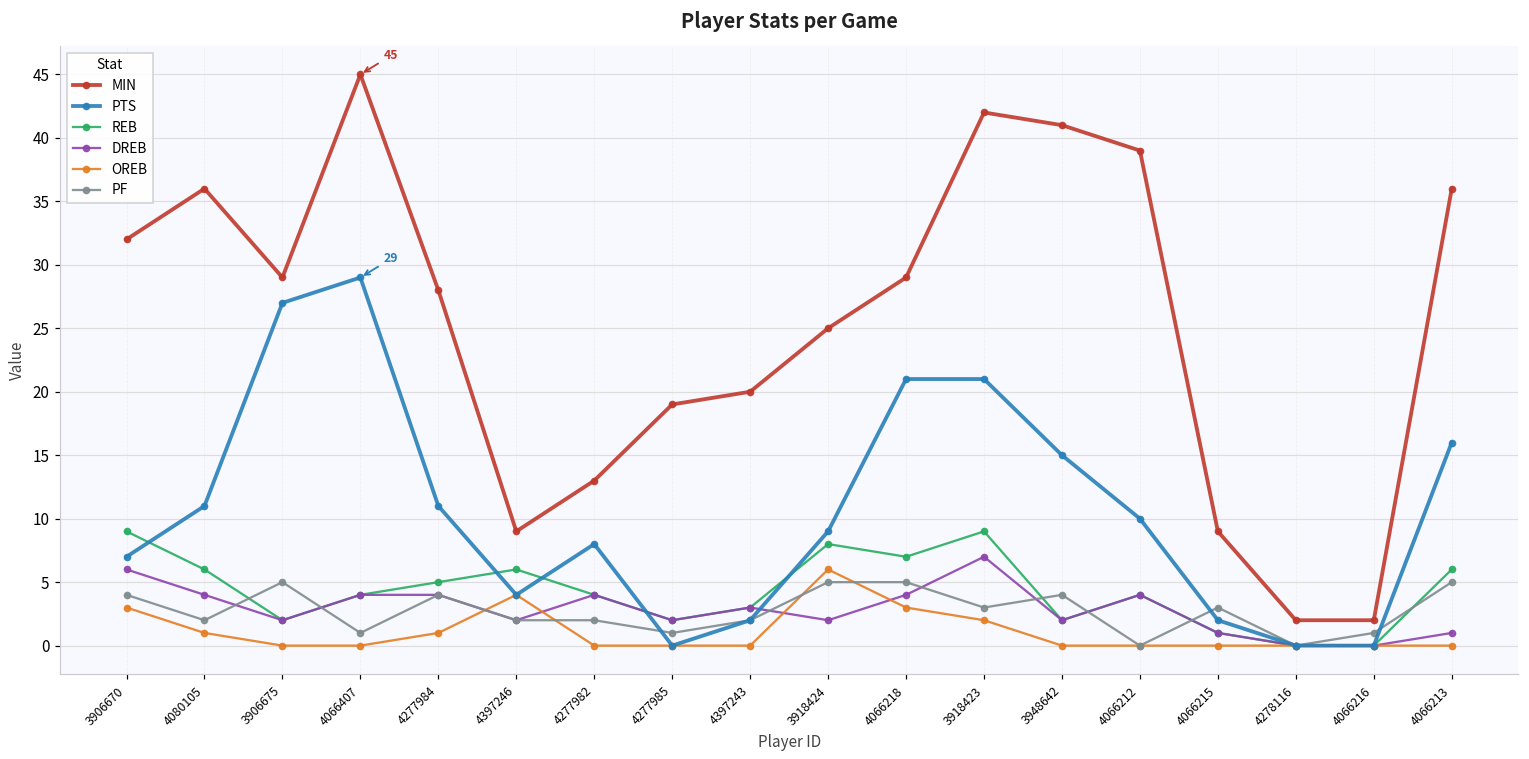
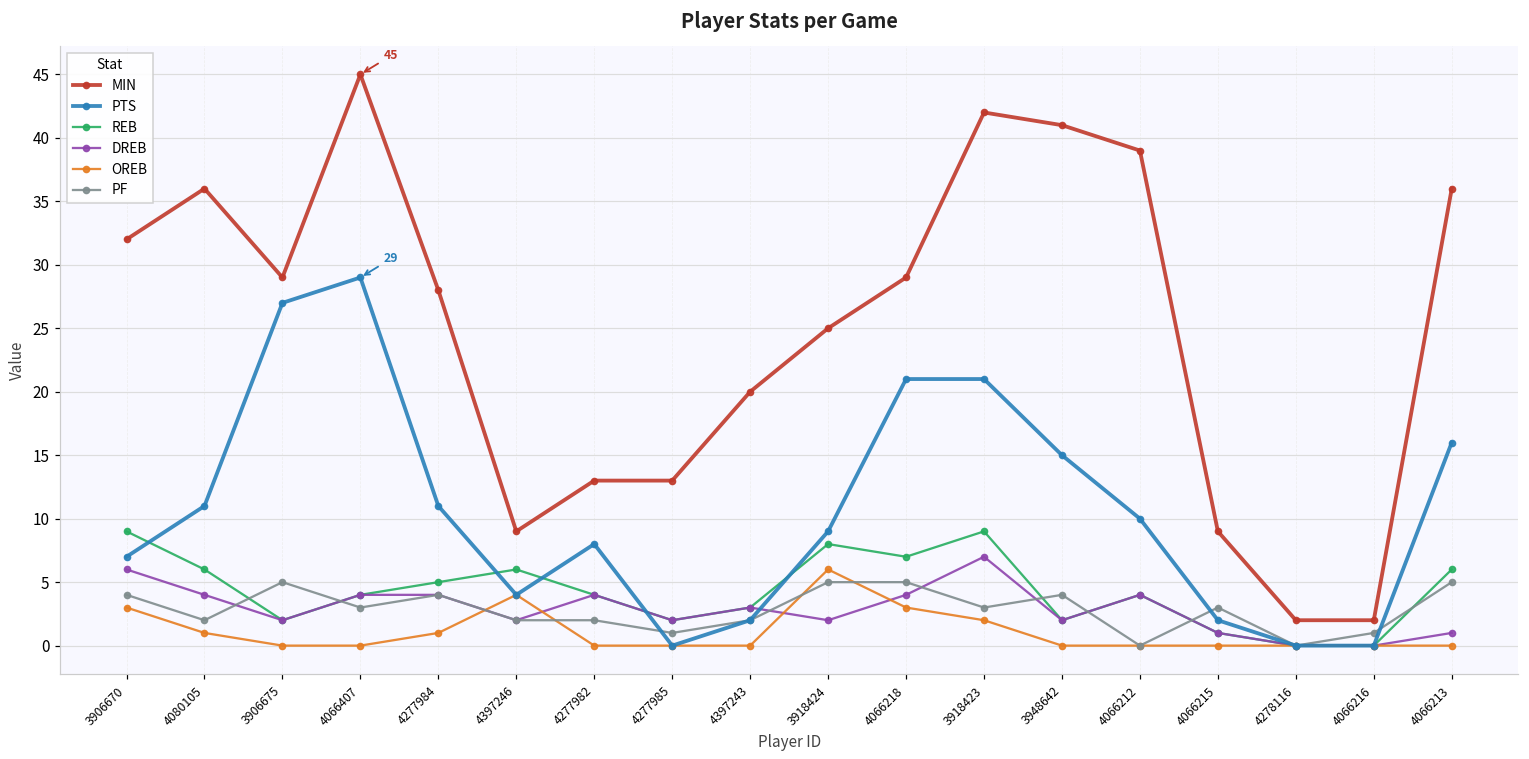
  {
    "MIN": {
      "3906670": 32,
      "4080105": 36,
      "3906675": 29,
      "4277984": 28,
      "4397246": 9,
      "4277982": 13,
-     "4277985": 19,
+     "4277985": 13,
      "4397243": 20,
      "3918424": 25,
      "4066218": 29,
      "3918423": 42,
      "3948642": 41,
      "4066212": 39,
      "4066215": 9,
      "4278116": 2,
      "4066216": 2,
      "4066213": 36
    },
    "PTS": {
      "4066407": 29
    },
    "REB": {
      "3906670": 9,
      "4080105": 6,
      "4277984": 5,
      "4397246": 6,
      "3918424": 8,
      "4066218": 7,
      "3918423": 9,
      "4066213": 6
    },
    "DREB": {
      "3906670": 6,
      "4080105": 4,
      "3918424": 2,
      "4066218": 4,
      "3918423": 7,
      "4066213": 1
    },
    "OREB": {
      "3906670": 3,
      "4080105": 1,
      "3906675": 0,
      "4066407": 0,
      "4277984": 1,
      "4277982": 0,
      "4397243": 0,
      "3918424": 6,
      "4066218": 3,
      "3918423": 2,
      "3948642": 0,
      "4066215": 0,
      "4066213": 0
    },
    "PF": {
      "3906670": 4,
      "4080105": 2,
      "3906675": 5,
-     "4066407": 1,
+     "4066407": 3,
      "4277982": 2,
      "4277985": 1,
      "3918424": 5,
      "4066218": 5,
      "3918423": 3,
      "3948642": 4,
      "4066215": 3,
      "4066216": 1,
      "4066213": 5
    }
  }
